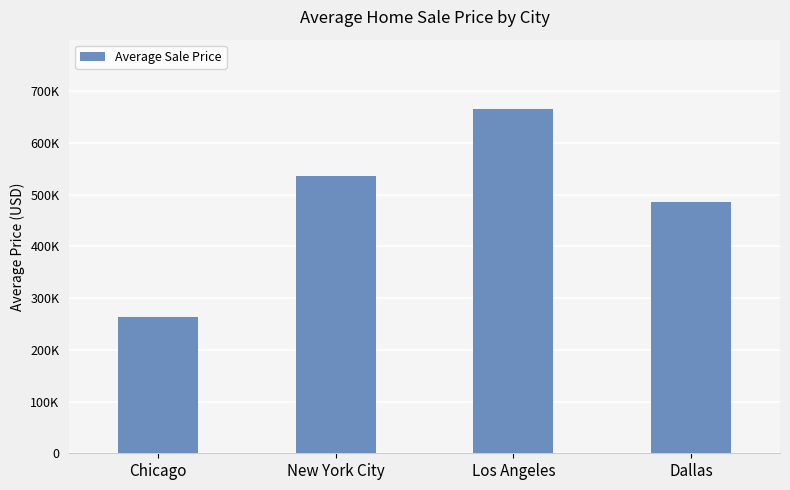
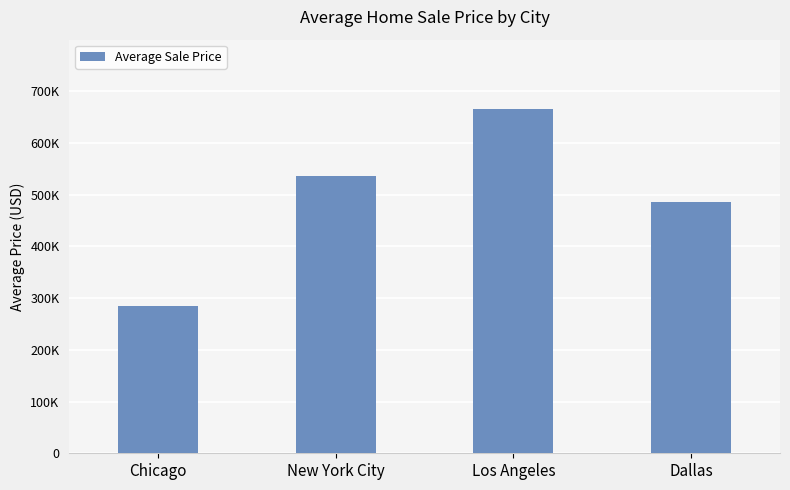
  {
-   "Chicago": 260000,
+   "Chicago": 290000,
    "New York City": 540000,
    "Los Angeles": 670000,
    "Dallas": 490000
  }
